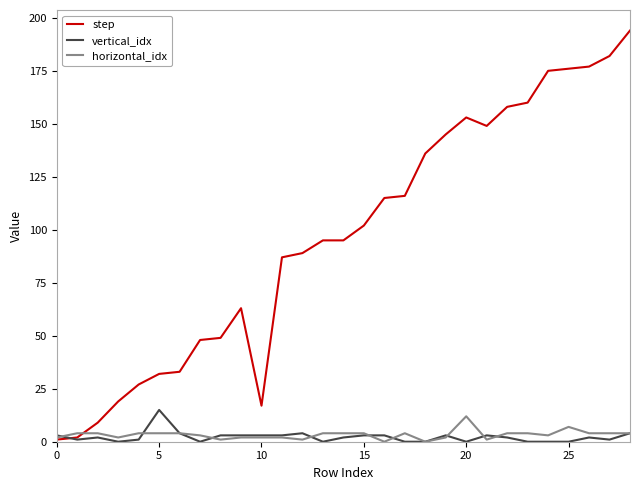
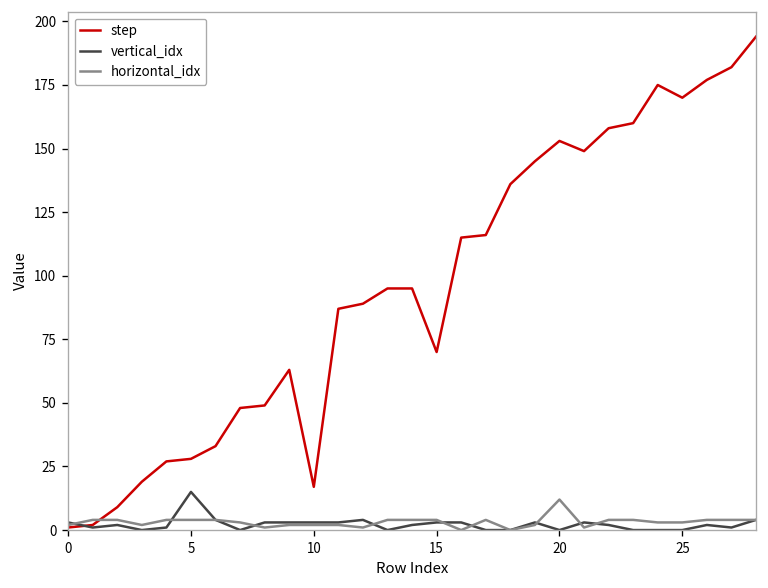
  {
    "step": {
-     "5": 32,
+     "5": 28,
      "10": 17,
-     "15": 102,
+     "15": 70,
      "20": 153,
-     "25": 176
+     "25": 170
    },
    "vertical_idx": {
      "5": 15,
      "20": 0,
      "25": 0
    },
    "horizontal_idx": {
      "5": 4,
      "20": 12,
-     "25": 7
+     "25": 3
    }
  }
